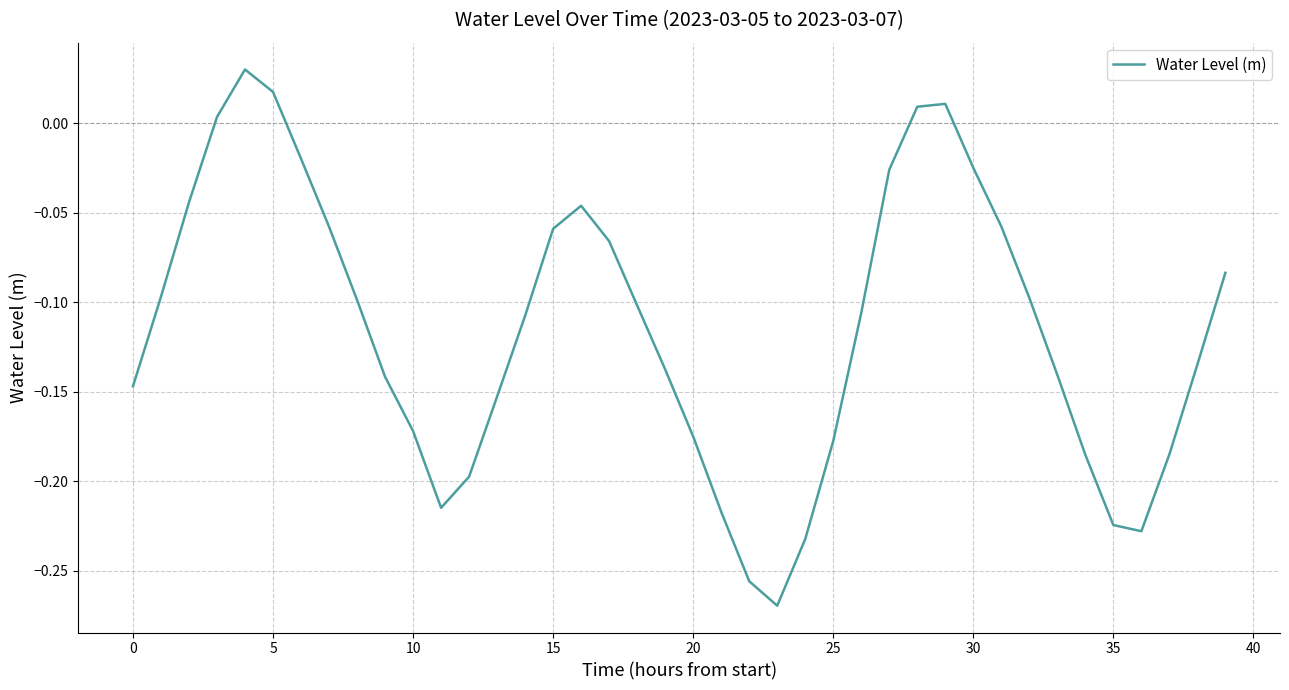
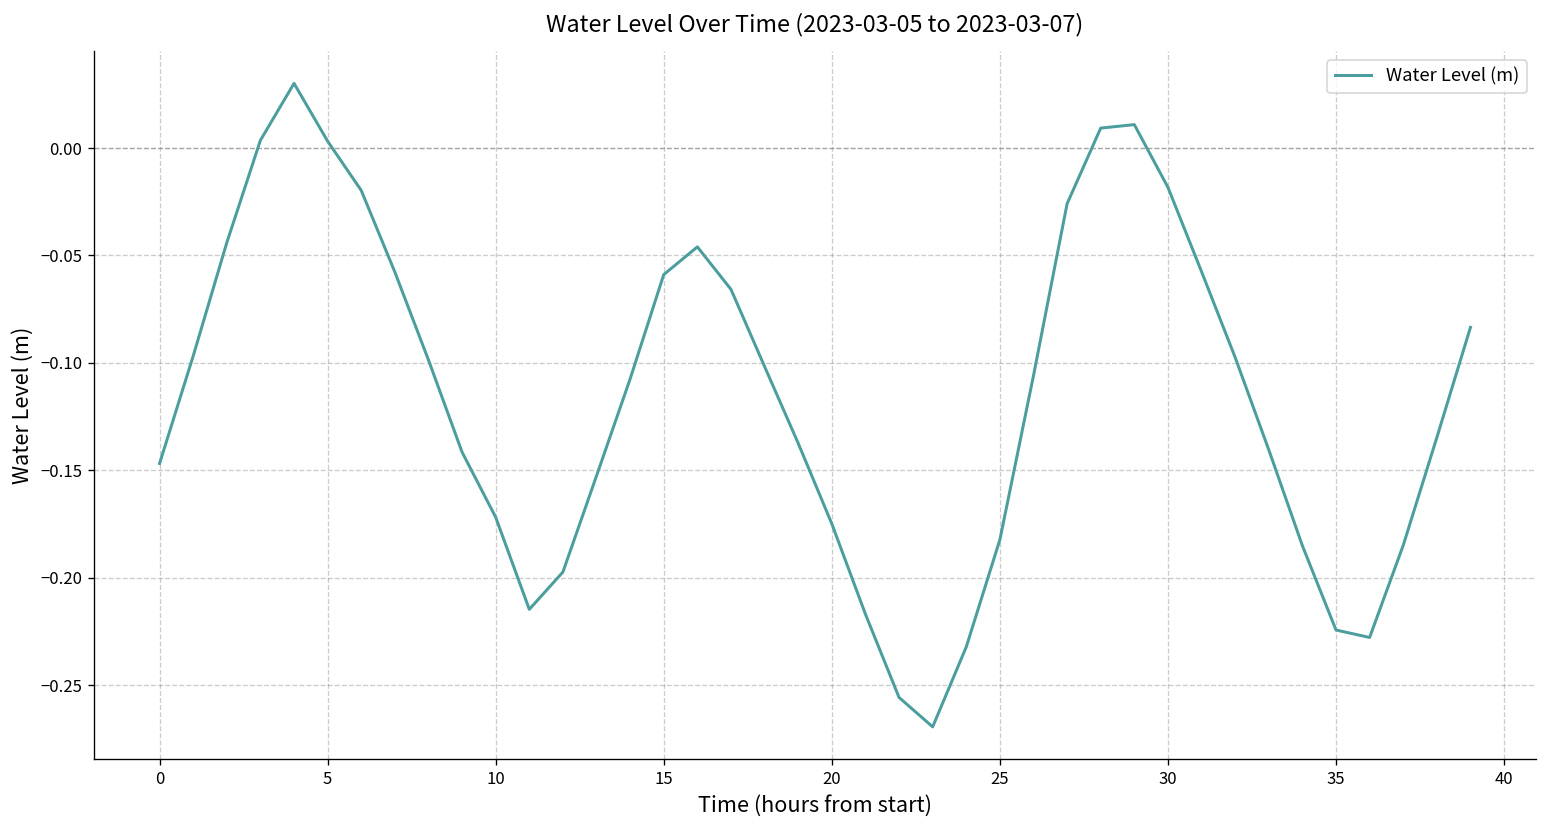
  {
    "0": -0.147,
-   "5": 0.018,
+   "5": 0.003,
    "10": -0.172,
    "15": -0.059,
    "20": -0.175,
-   "25": -0.177,
-   "30": -0.025,
+   "25": -0.182,
+   "30": -0.018,
    "35": -0.224
  }
